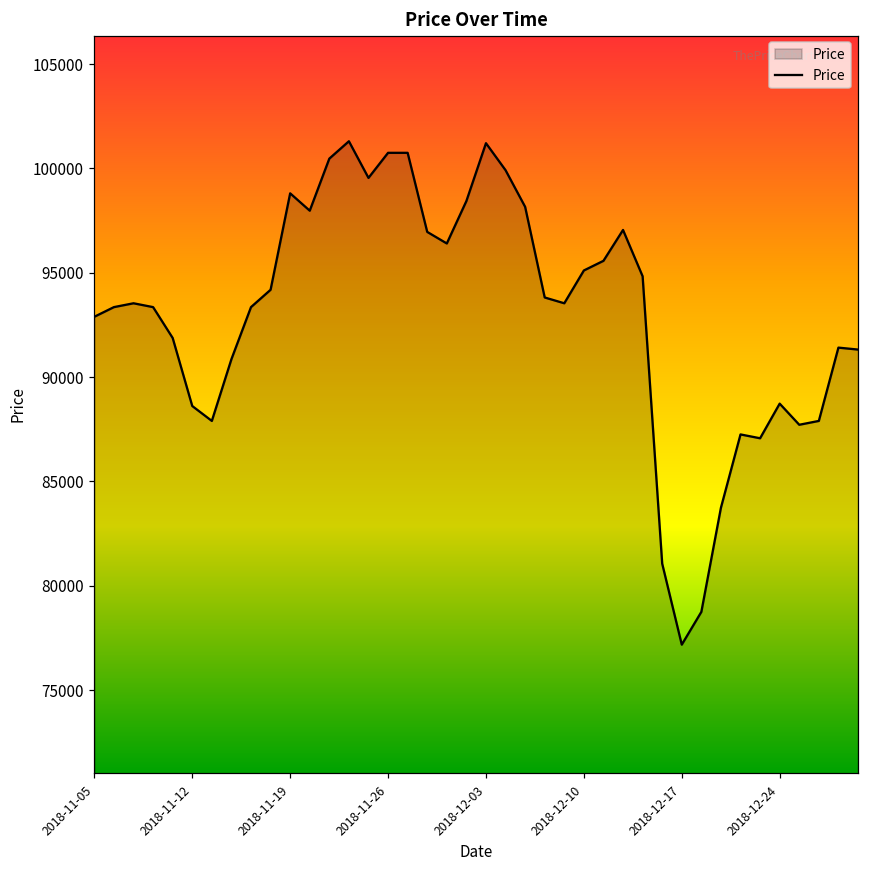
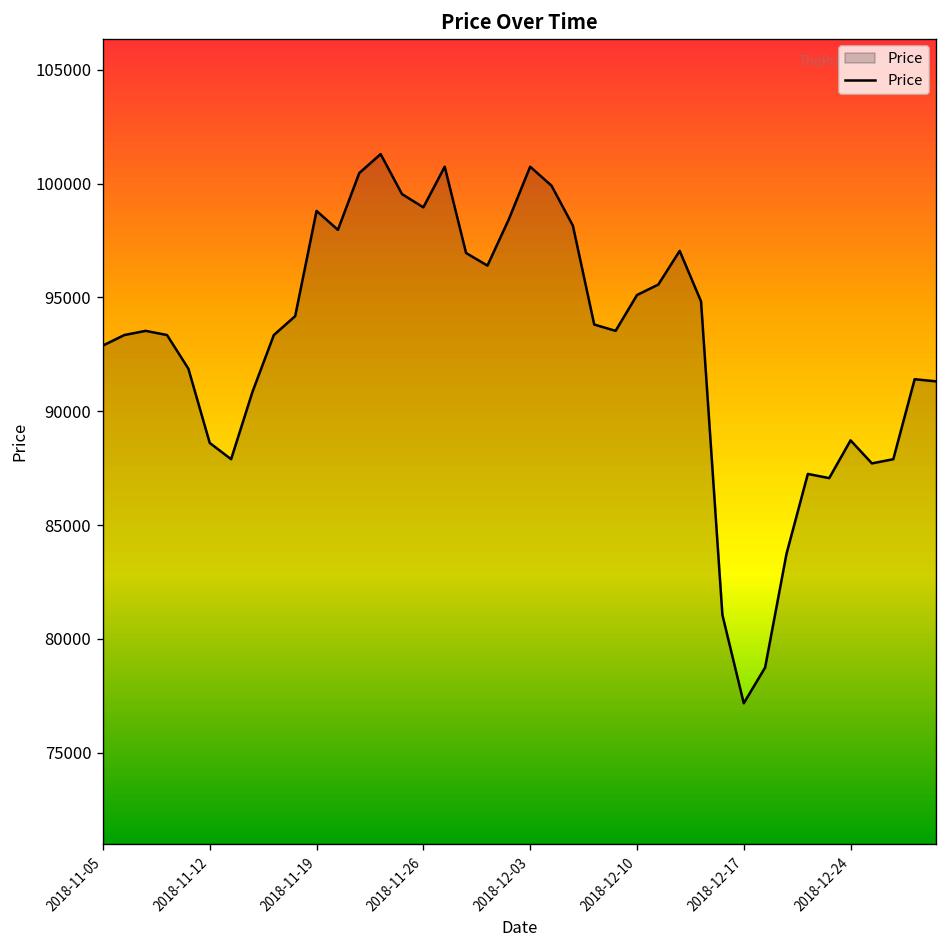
  {
    "2018-11-05": 92900,
    "2018-11-12": 88600,
    "2018-11-19": 98800,
-   "2018-11-26": 100700,
-   "2018-12-03": 101200,
+   "2018-11-26": 99000,
+   "2018-12-03": 100700,
    "2018-12-10": 95100,
    "2018-12-17": 77200,
    "2018-12-24": 88700
  }
